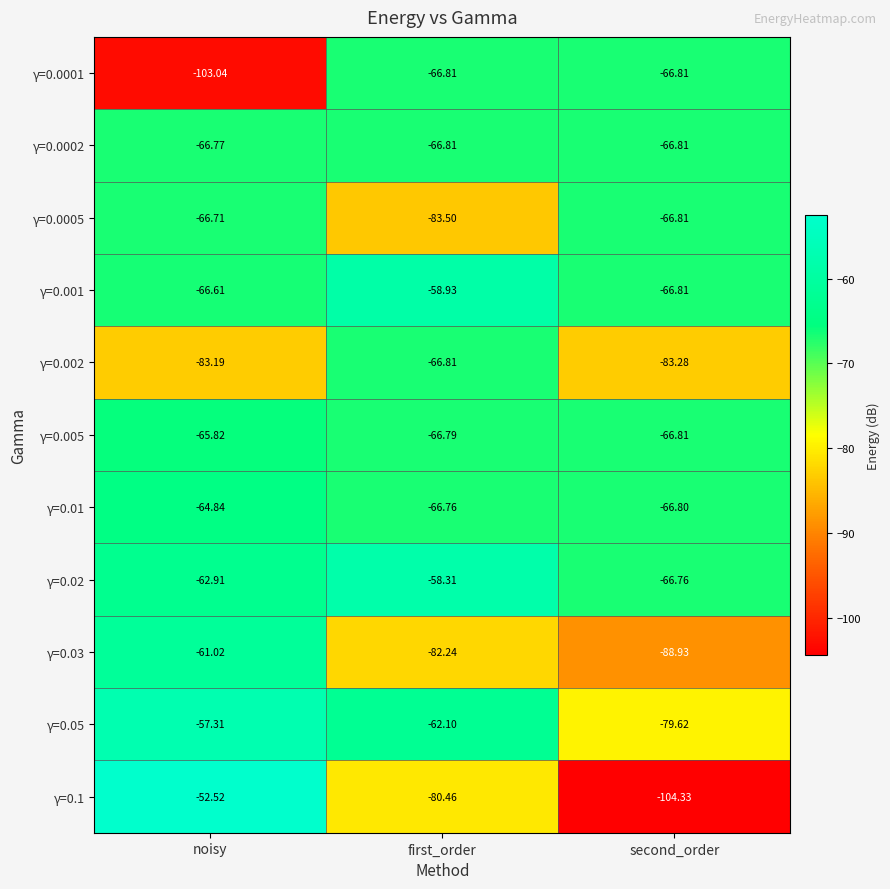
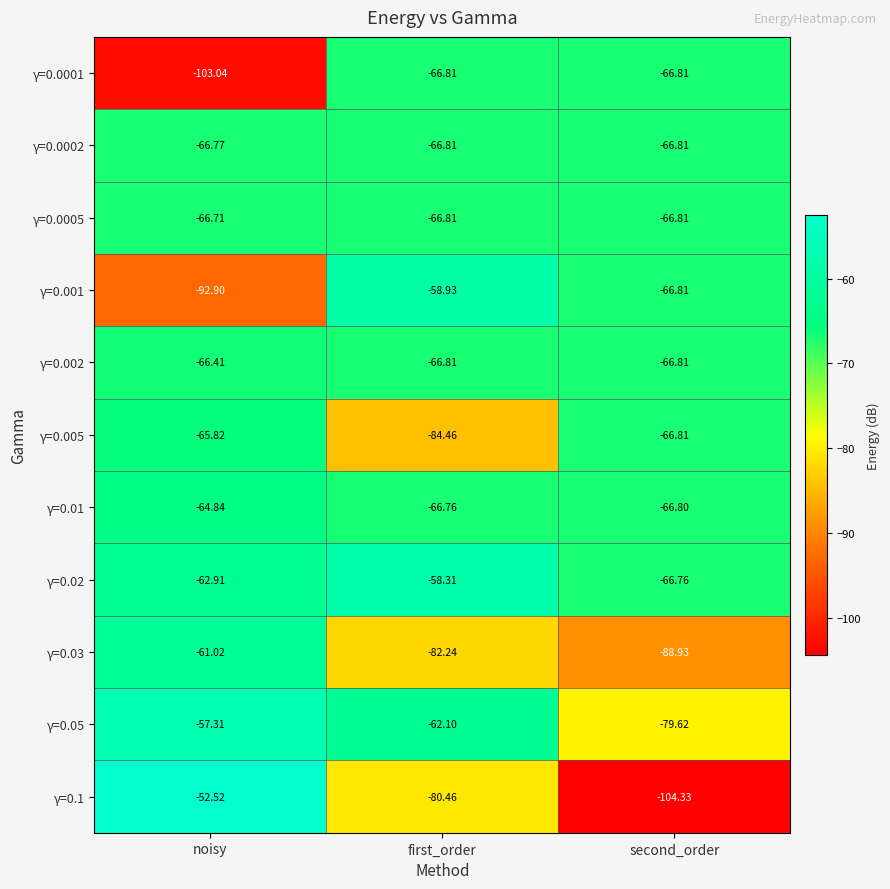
  {
    "γ=0.0001": {
      "noisy": -103.04,
      "first_order": -66.81,
      "second_order": -66.81
    },
    "γ=0.0002": {
      "noisy": -66.77,
      "first_order": -66.81,
      "second_order": -66.81
    },
    "γ=0.0005": {
      "noisy": -66.71,
-     "first_order": -83.50,
+     "first_order": -66.81,
      "second_order": -66.81
    },
    "γ=0.001": {
-     "noisy": -66.61,
+     "noisy": -92.90,
      "first_order": -58.93,
      "second_order": -66.81
    },
    "γ=0.002": {
-     "noisy": -83.19,
+     "noisy": -66.41,
      "first_order": -66.81,
-     "second_order": -83.28
+     "second_order": -66.81
    },
    "γ=0.005": {
      "noisy": -65.82,
-     "first_order": -66.79,
+     "first_order": -84.46,
      "second_order": -66.81
    },
    "γ=0.01": {
      "noisy": -64.84,
      "first_order": -66.76,
      "second_order": -66.80
    },
    "γ=0.02": {
      "noisy": -62.91,
      "first_order": -58.31,
      "second_order": -66.76
    },
    "γ=0.03": {
      "noisy": -61.02,
      "first_order": -82.24,
      "second_order": -88.93
    },
    "γ=0.05": {
      "noisy": -57.31,
      "first_order": -62.10,
      "second_order": -79.62
    },
    "γ=0.1": {
      "noisy": -52.52,
      "first_order": -80.46,
      "second_order": -104.33
    }
  }
